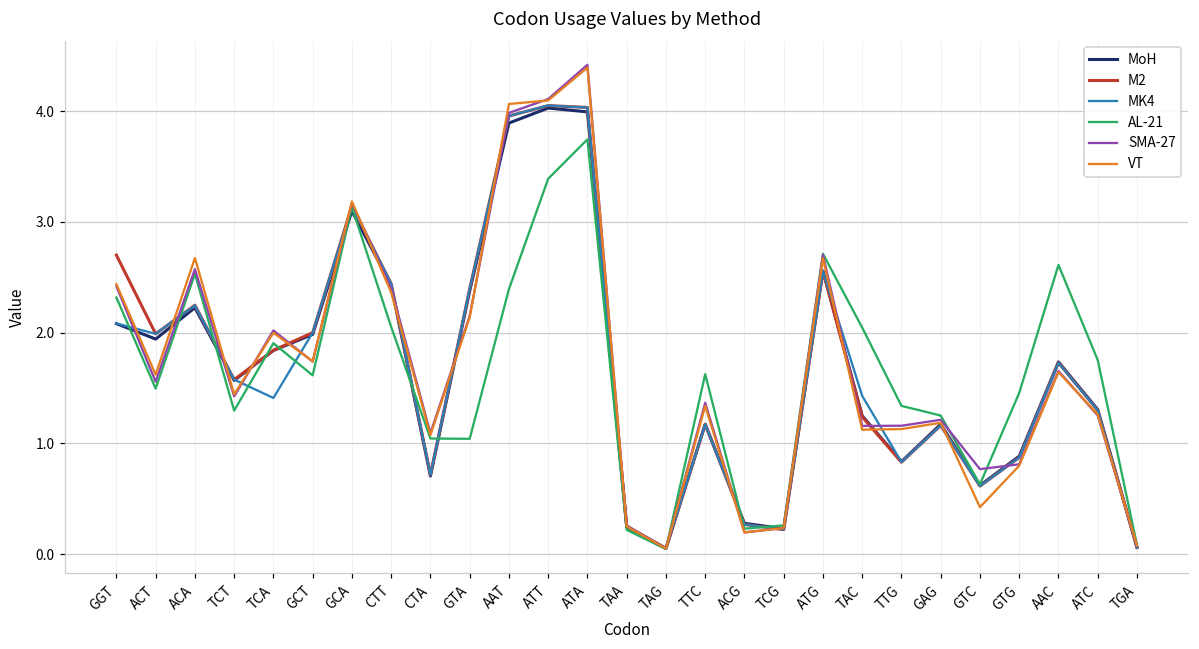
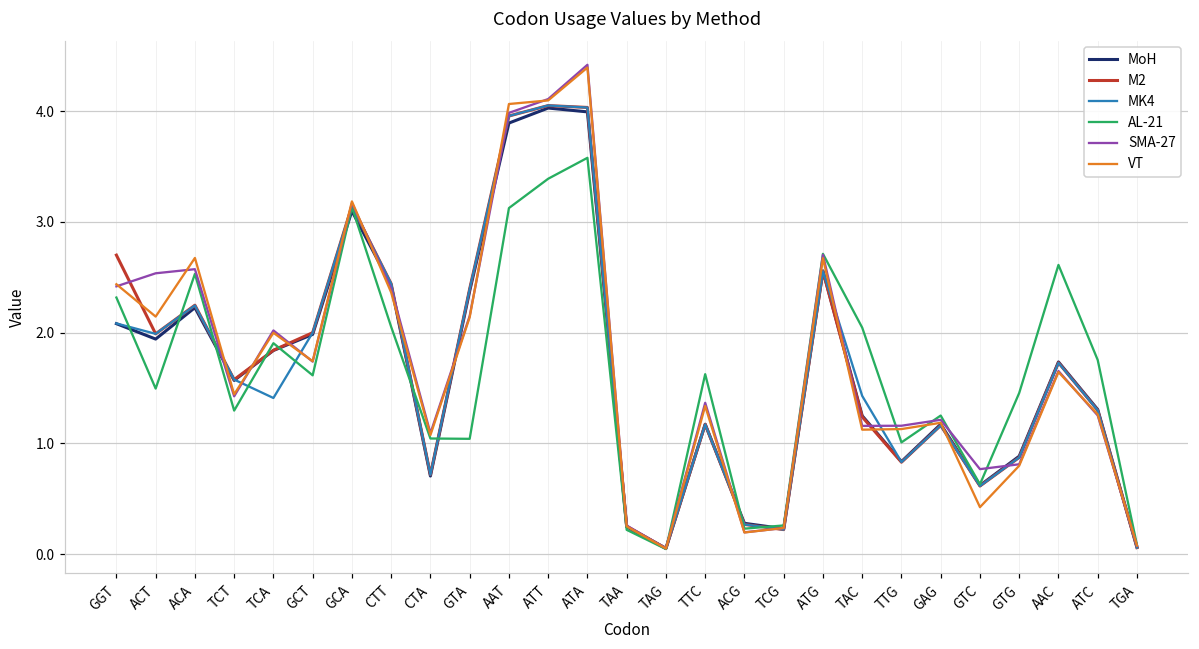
  {
    "MoH": {
      "ACT": 1.94,
      "GCA": 3.10,
      "AAT": 3.89,
      "ATA": 3.99
    },
    "M2": {
      "GGT": 2.70
    },
    "MK4": {
      "TCA": 1.41,
      "TAC": 1.43
    },
    "AL-21": {
      "GGT": 2.32,
      "ACT": 1.50,
      "ACA": 2.53,
      "TCT": 1.30,
      "TCA": 1.90,
      "GCT": 1.61,
      "CTT": 2.05,
      "CTA": 1.04,
      "GTA": 1.04,
-     "AAT": 2.39,
+     "AAT": 3.12,
      "ATT": 3.39,
-     "ATA": 3.74,
+     "ATA": 3.58,
      "TAA": 0.22,
      "TTC": 1.63,
      "ACG": 0.23,
      "TAC": 2.05,
-     "TTG": 1.34,
+     "TTG": 1.01,
      "GAG": 1.25,
      "GTG": 1.46,
      "AAC": 2.61,
      "ATC": 1.75
    },
    "SMA-27": {
-     "ACT": 1.56,
+     "ACT": 2.54,
      "ACA": 2.57,
      "CTT": 2.40,
      "AAT": 3.98,
      "TTC": 1.37,
      "TAC": 1.16,
      "TTG": 1.16,
      "GAG": 1.21,
      "GTC": 0.77
    },
    "VT": {
-     "ACT": 1.62,
+     "ACT": 2.15,
      "ACA": 2.67,
      "CTT": 2.36,
      "AAT": 4.06,
      "TTC": 1.34,
      "ATG": 2.67,
      "TAC": 1.12,
      "TTG": 1.13,
      "GTC": 0.42
    }
  }
